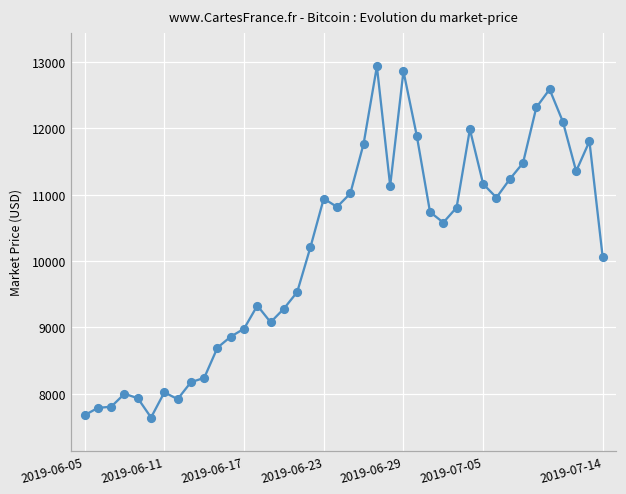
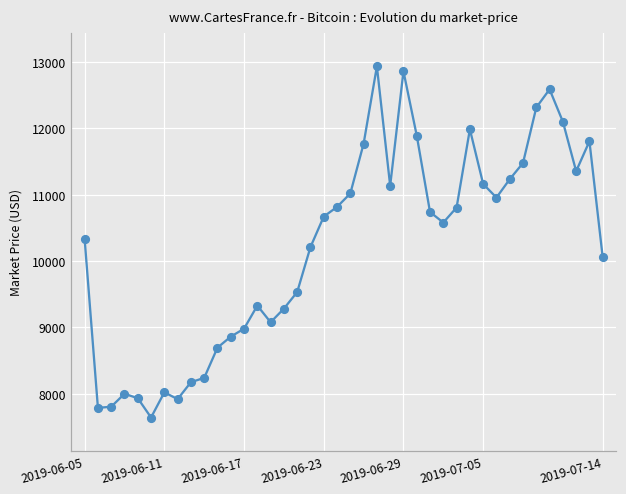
  {
-   "2019-06-05": 7700,
+   "2019-06-05": 10300,
    "2019-06-11": 8000,
    "2019-06-17": 9000,
-   "2019-06-23": 10900,
+   "2019-06-23": 10700,
    "2019-06-29": 12900,
    "2019-07-05": 11200,
    "2019-07-14": 10100
  }
